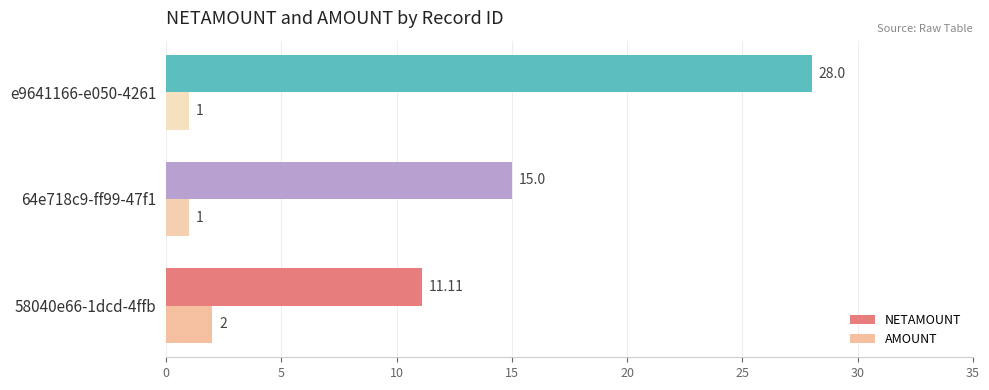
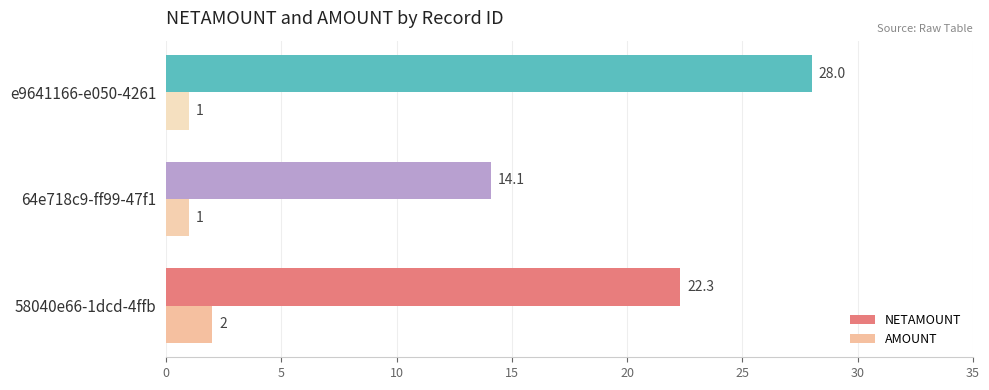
  {
    "NETAMOUNT": {
      "e9641166-e050-4261": 28.0,
-     "64e718c9-ff99-47f1": 15.0,
-     "58040e66-1dcd-4ffb": 11.11
+     "64e718c9-ff99-47f1": 14.1,
+     "58040e66-1dcd-4ffb": 22.3
    },
    "AMOUNT": {
      "e9641166-e050-4261": 1,
      "64e718c9-ff99-47f1": 1,
      "58040e66-1dcd-4ffb": 2
    }
  }
